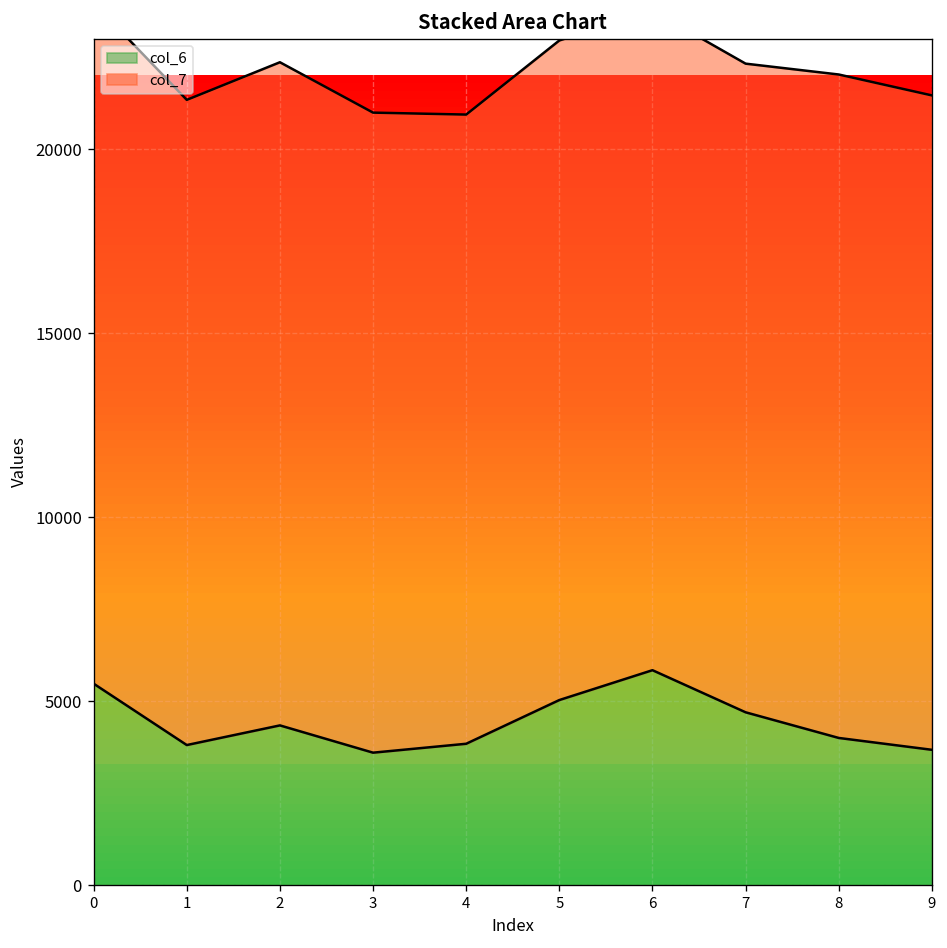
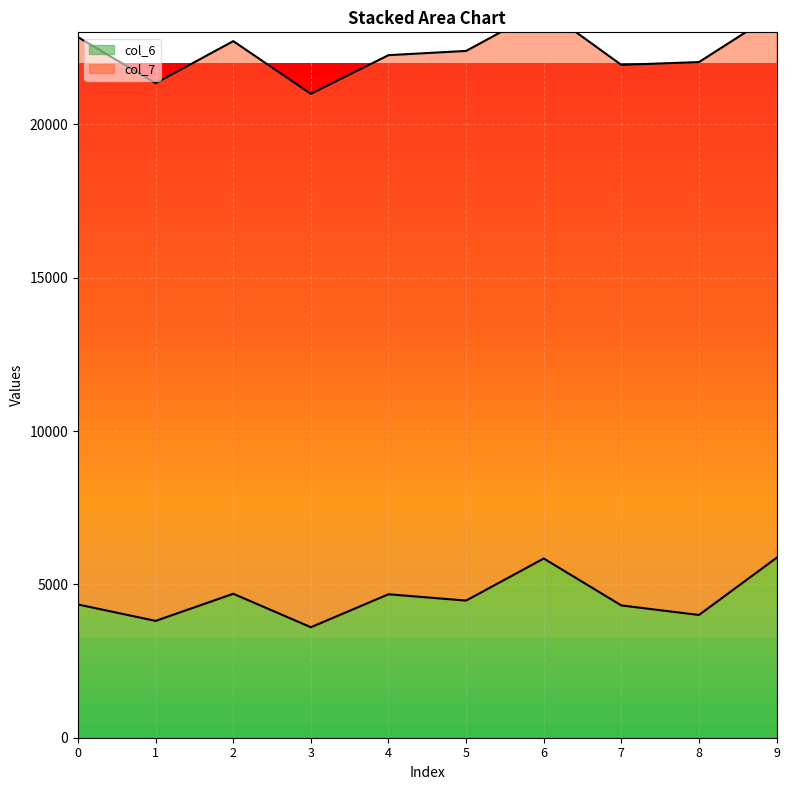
  {
    "col_6": {
-     "0": 5500,
+     "0": 4300,
      "1": 3800,
-     "2": 4300,
+     "2": 4700,
      "3": 3600,
-     "4": 3800,
-     "5": 5000,
+     "4": 4700,
+     "5": 4500,
      "6": 5800,
-     "7": 4700,
+     "7": 4300,
      "8": 4000,
-     "9": 3700
+     "9": 5900
    },
    "col_7": {
      "1": 17500,
      "2": 18000,
      "3": 17400,
-     "4": 17100,
+     "4": 17600,
      "5": 17900,
      "7": 17600,
      "8": 18000
    }
  }
